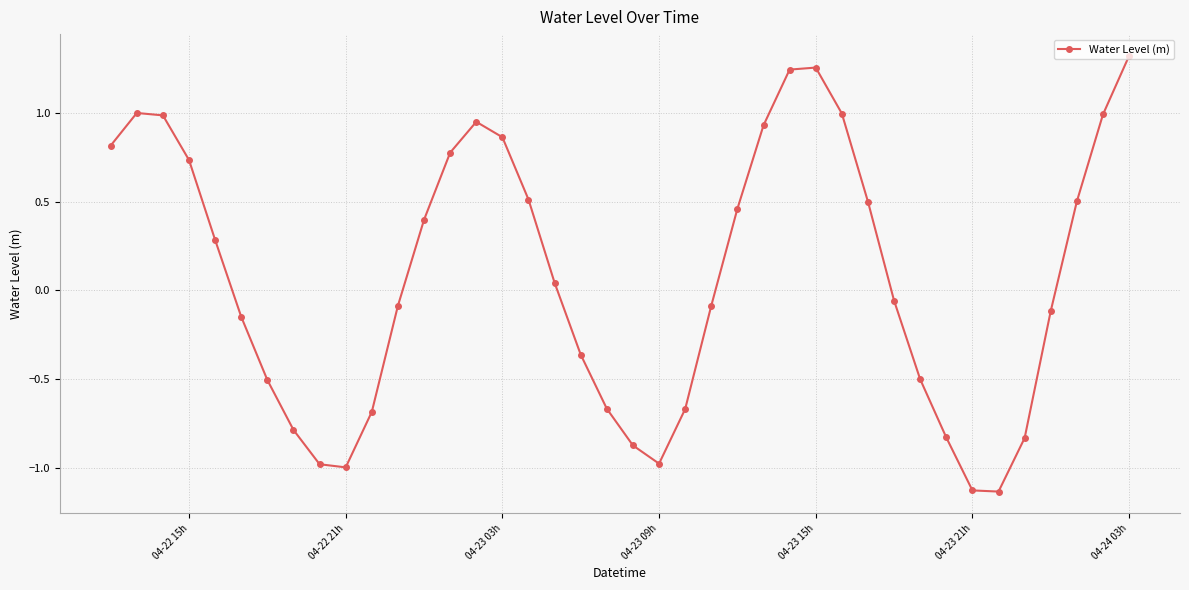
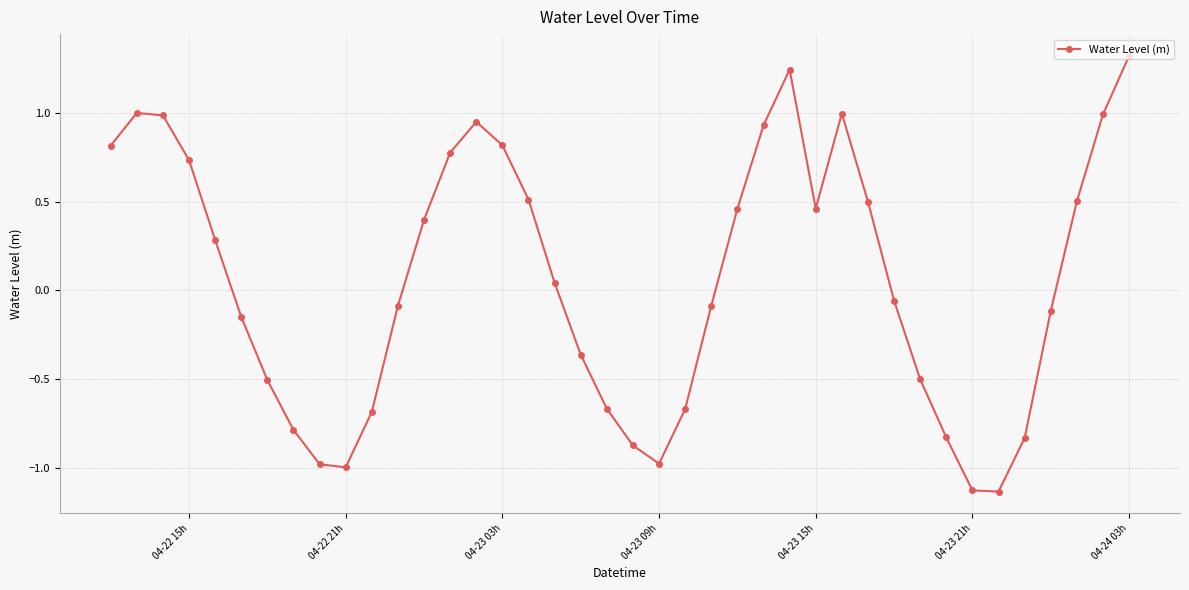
  {
    "04-22 15h": 0.74,
    "04-22 21h": -1.00,
-   "04-23 03h": 0.86,
+   "04-23 03h": 0.82,
    "04-23 09h": -0.98,
-   "04-23 15h": 1.26,
+   "04-23 15h": 0.46,
    "04-23 21h": -1.13
  }
